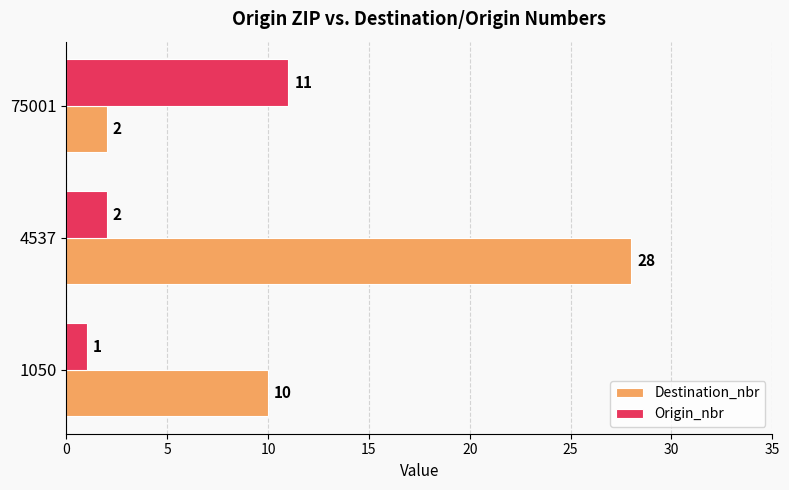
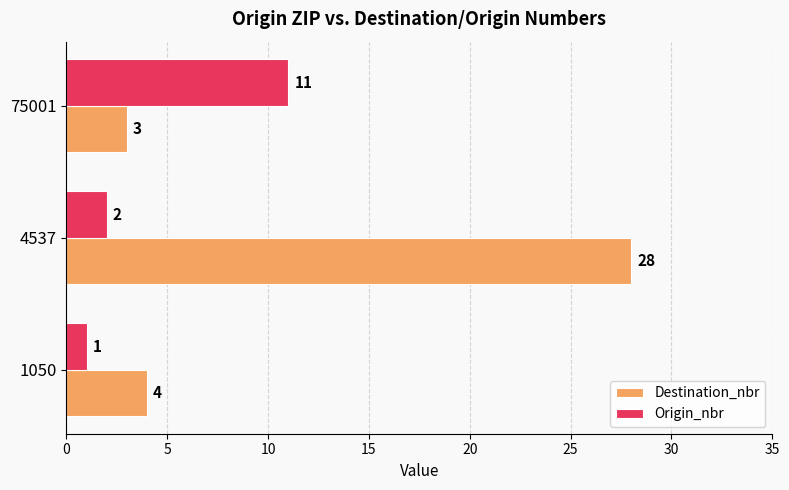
  {
    "Destination_nbr": {
-     "75001": 2,
+     "75001": 3,
      "4537": 28,
-     "1050": 10
+     "1050": 4
    },
    "Origin_nbr": {
      "75001": 11,
      "4537": 2,
      "1050": 1
    }
  }
